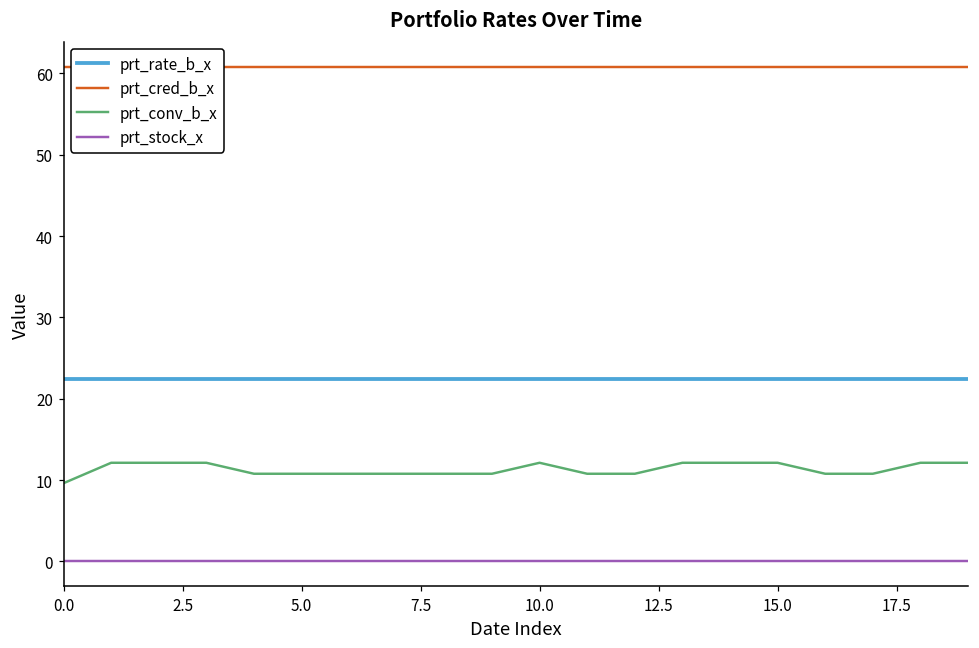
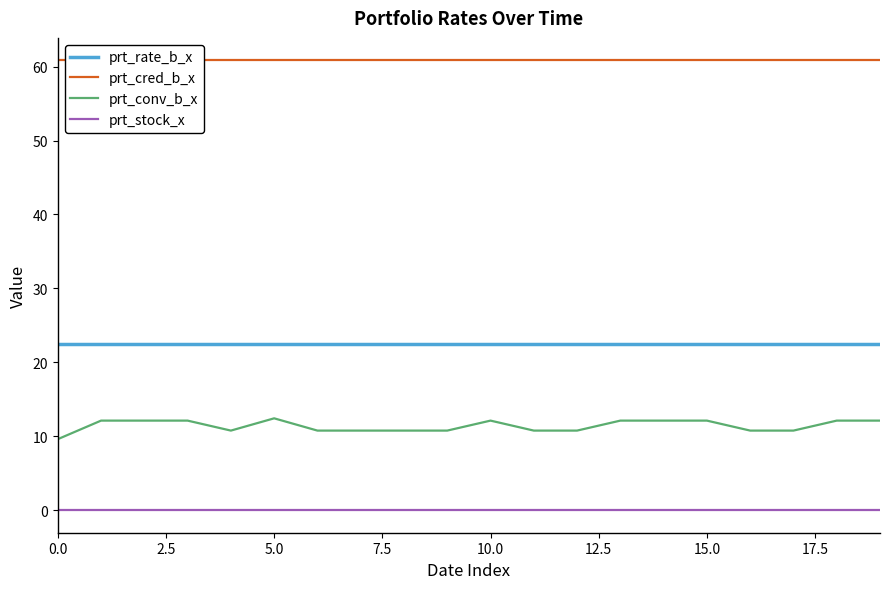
  {
    "prt_rate_b_x": {
      "0.0": 22,
      "5.0": 22,
      "10.0": 22,
      "15.0": 22
    },
    "prt_cred_b_x": {
      "0.0": 61,
      "5.0": 61,
      "10.0": 61,
      "15.0": 61
    },
    "prt_conv_b_x": {
      "0.0": 10,
-     "5.0": 11,
+     "5.0": 12,
      "10.0": 12,
      "15.0": 12
    },
    "prt_stock_x": {
      "0.0": 0,
      "5.0": 0,
      "10.0": 0,
      "15.0": 0
    }
  }
